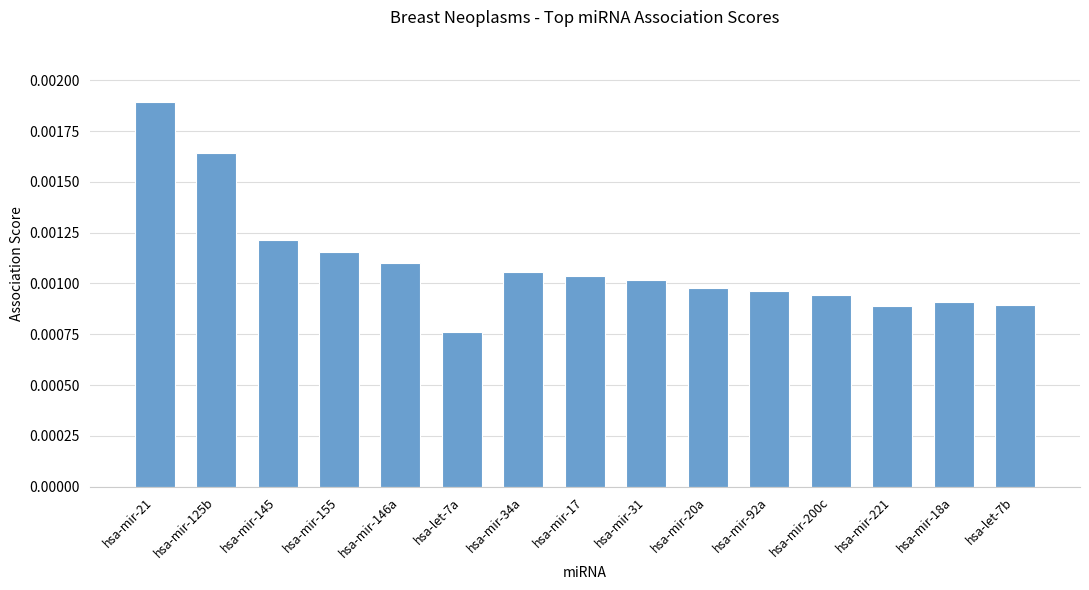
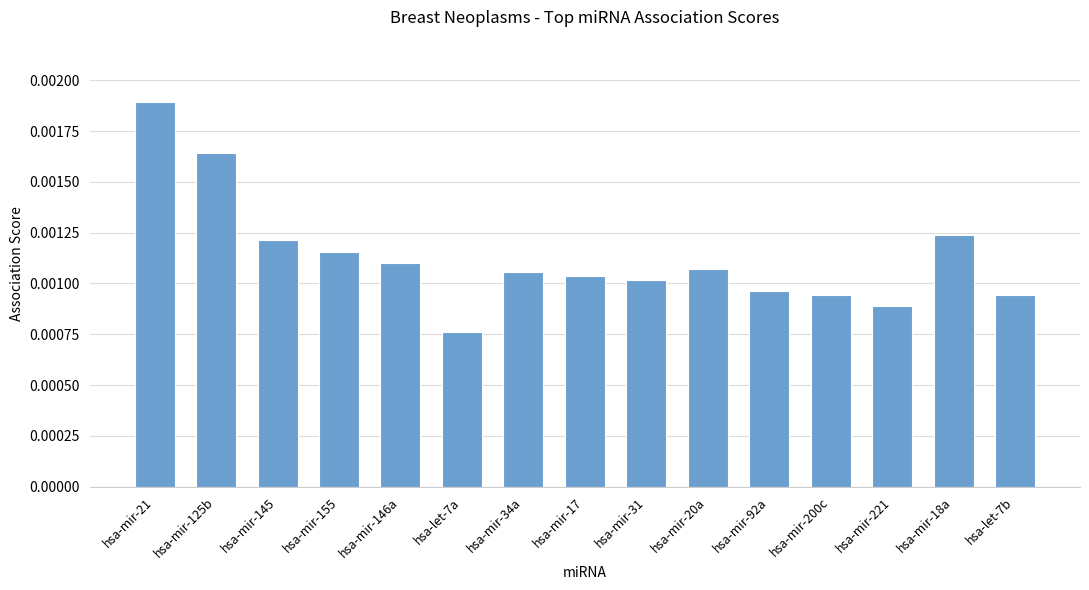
  {
    "hsa-mir-21": 0.00189,
    "hsa-mir-125b": 0.00164,
    "hsa-mir-145": 0.00122,
    "hsa-mir-155": 0.00116,
    "hsa-mir-146a": 0.00110,
    "hsa-let-7a": 0.00076,
    "hsa-mir-34a": 0.00106,
    "hsa-mir-17": 0.00104,
    "hsa-mir-31": 0.00102,
-   "hsa-mir-20a": 0.00098,
+   "hsa-mir-20a": 0.00107,
    "hsa-mir-92a": 0.00096,
    "hsa-mir-200c": 0.00094,
    "hsa-mir-221": 0.00089,
-   "hsa-mir-18a": 0.00091,
-   "hsa-let-7b": 0.00090
+   "hsa-mir-18a": 0.00124,
+   "hsa-let-7b": 0.00094
  }
